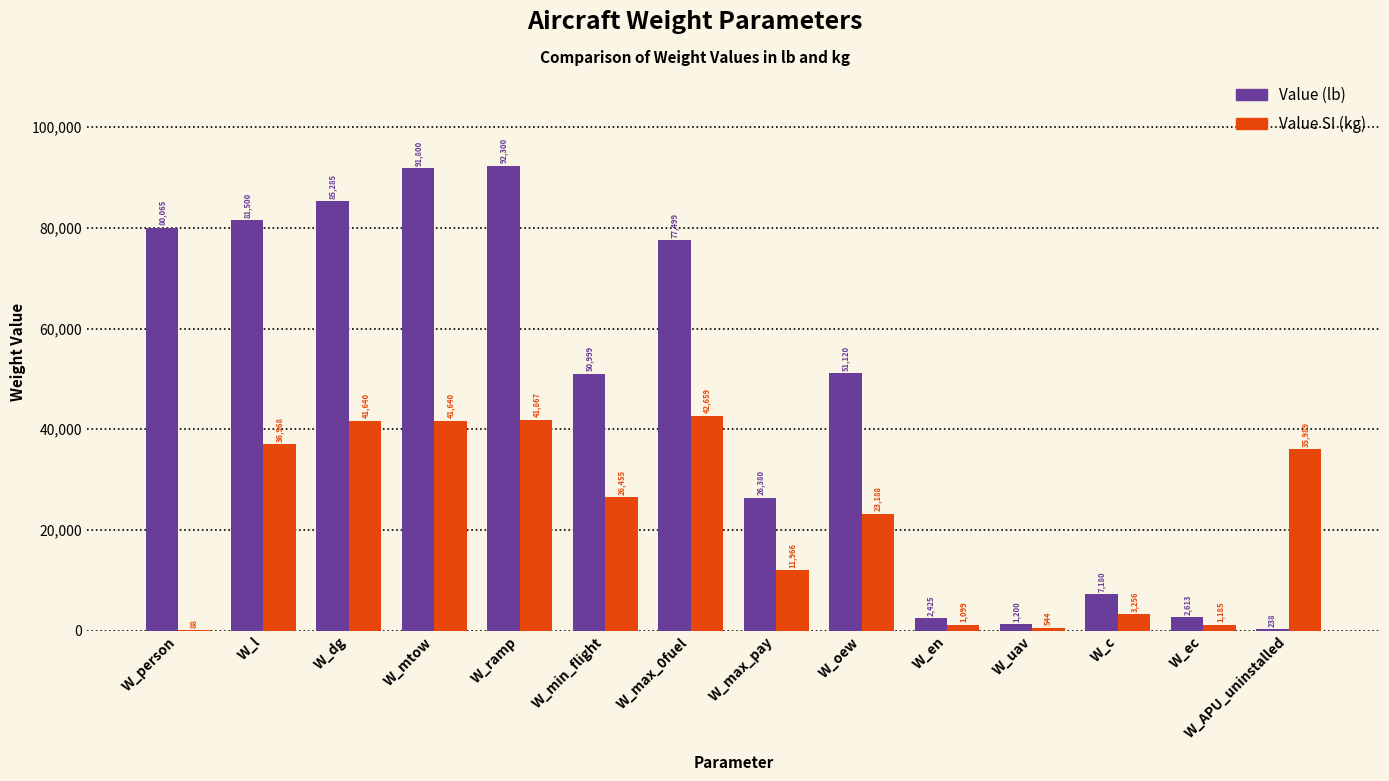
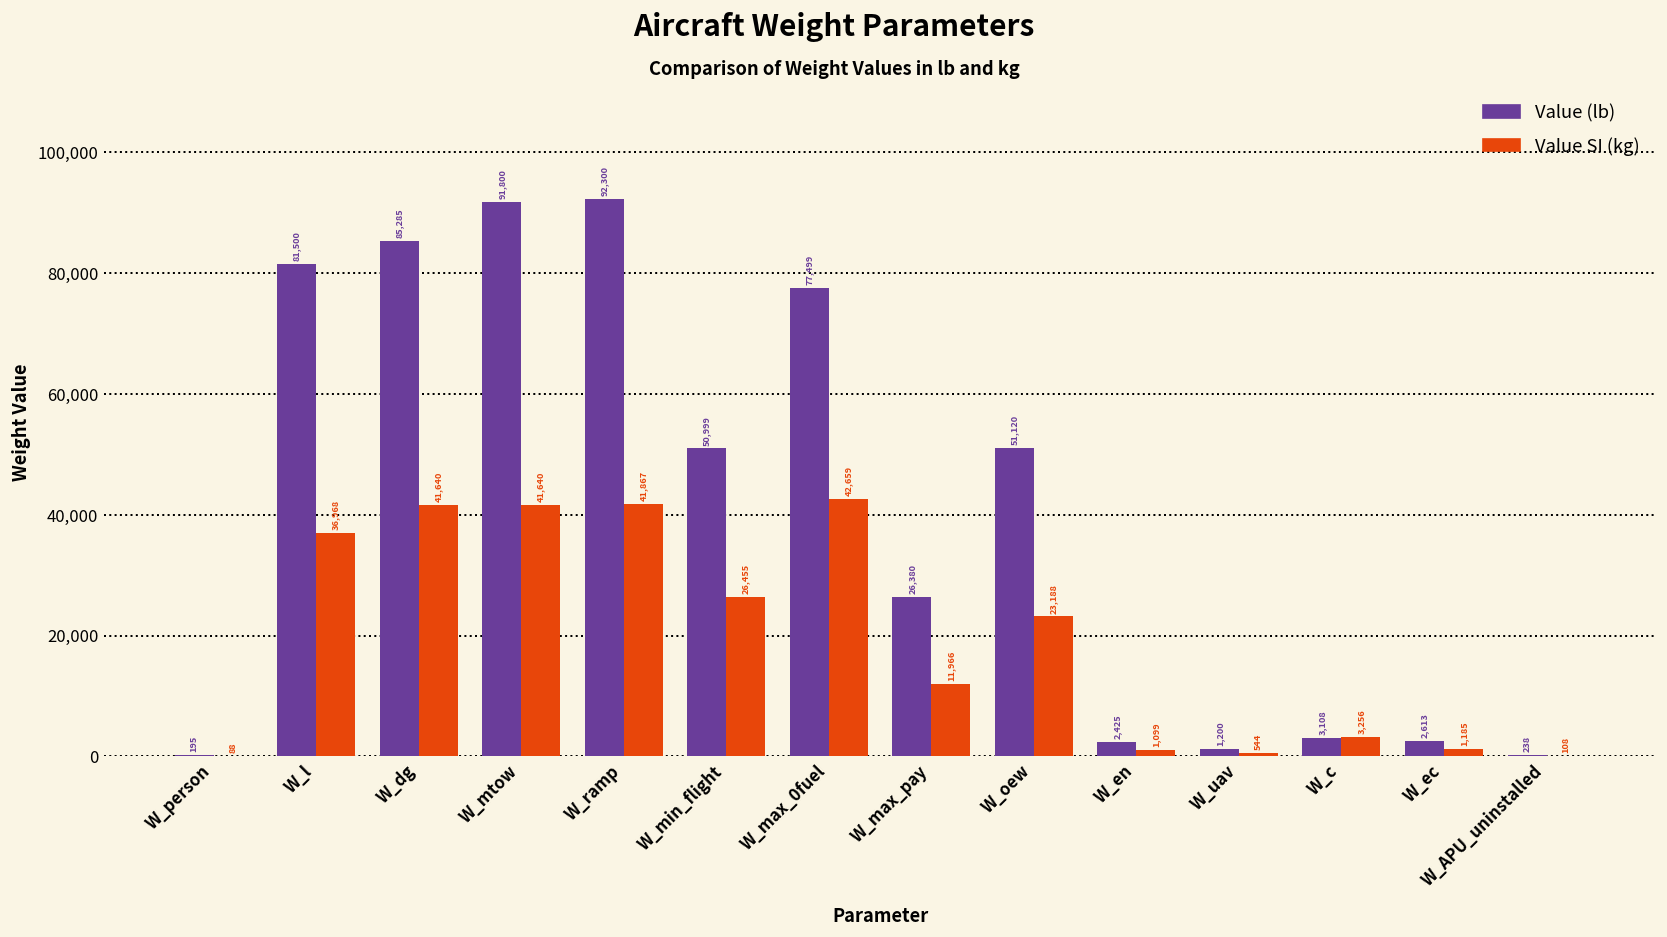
  {
    "Value (lb)": {
-     "W_person": "80,065",
+     "W_person": "195",
      "W_l": "81,500",
      "W_mtow": "91,800",
      "W_min_flight": "50,999",
      "W_max_0fuel": "77,499",
      "W_max_pay": "26,380",
      "W_en": "2,425",
      "W_uav": "1,200",
-     "W_c": "7,180",
+     "W_c": "3,108",
      "W_ec": "2,613",
      "W_APU_uninstalled": "238"
    },
    "Value SI (kg)": {
      "W_person": "88",
      "W_l": "36,968",
      "W_dg": "41,640",
      "W_mtow": "41,640",
      "W_ramp": "41,867",
      "W_min_flight": "26,455",
      "W_max_0fuel": "42,659",
      "W_max_pay": "11,966",
      "W_oew": "23,188",
      "W_uav": "544",
      "W_ec": "1,185",
-     "W_APU_uninstalled": "35,989"
+     "W_APU_uninstalled": "108"
    }
  }
